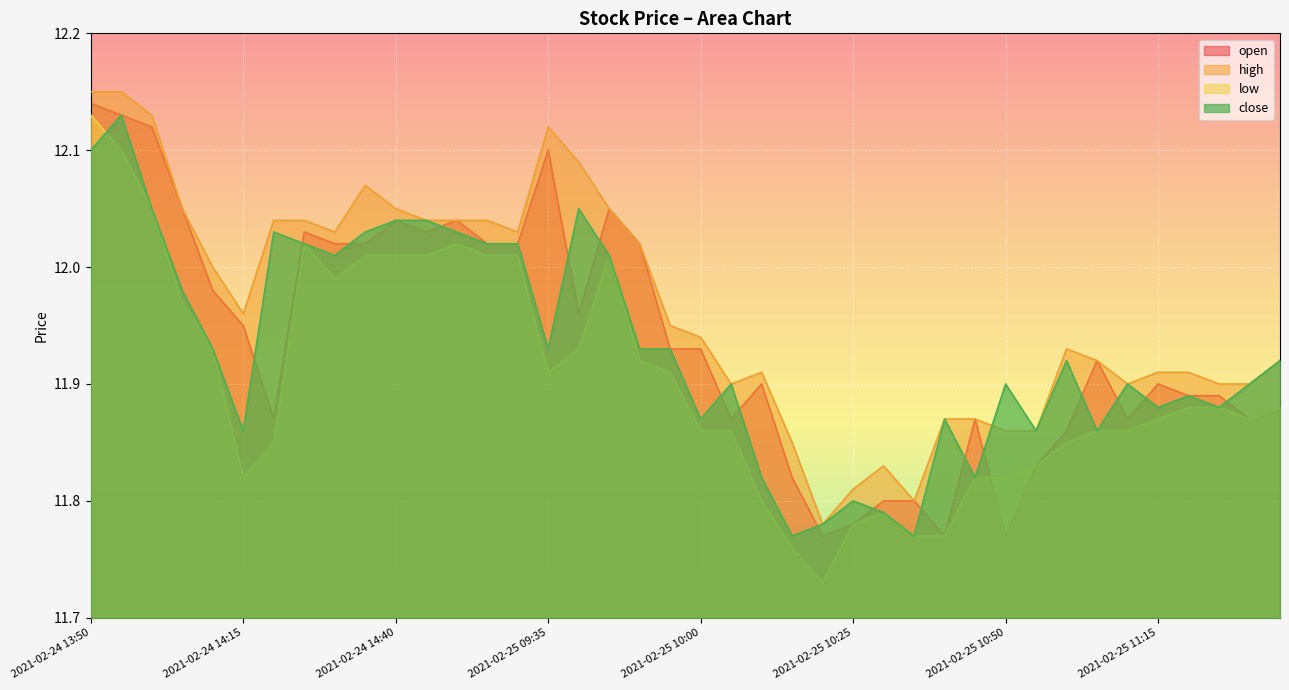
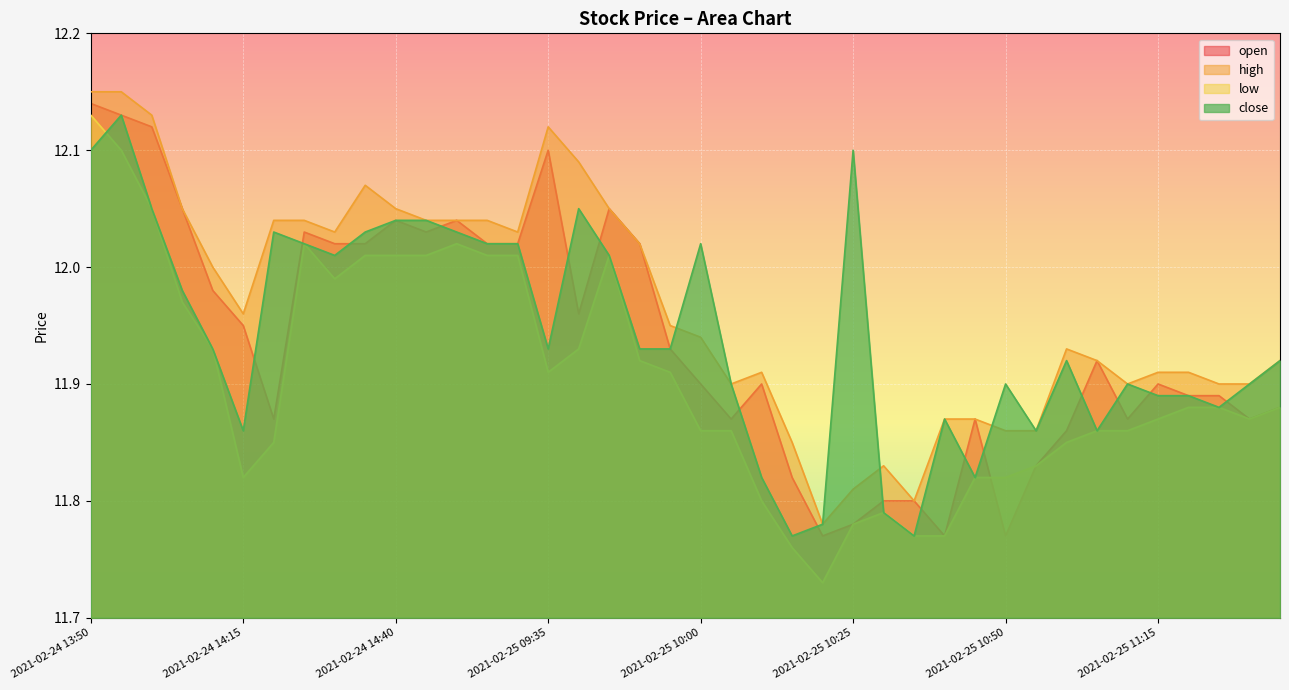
  {
    "open": {
      "2021-02-24 13:50": 12.14,
      "2021-02-24 14:15": 11.95,
      "2021-02-25 09:35": 12.10,
-     "2021-02-25 10:00": 11.93,
+     "2021-02-25 10:00": 11.90,
      "2021-02-25 10:50": 11.77,
      "2021-02-25 11:15": 11.90
    },
    "close": {
      "2021-02-24 13:50": 12.10,
      "2021-02-24 14:15": 11.86,
      "2021-02-25 09:35": 11.93,
-     "2021-02-25 10:00": 11.87,
-     "2021-02-25 10:25": 11.8,
+     "2021-02-25 10:00": 12.02,
+     "2021-02-25 10:25": 12.1,
      "2021-02-25 10:50": 11.90,
-     "2021-02-25 11:15": 11.88
+     "2021-02-25 11:15": 11.89
    }
  }
